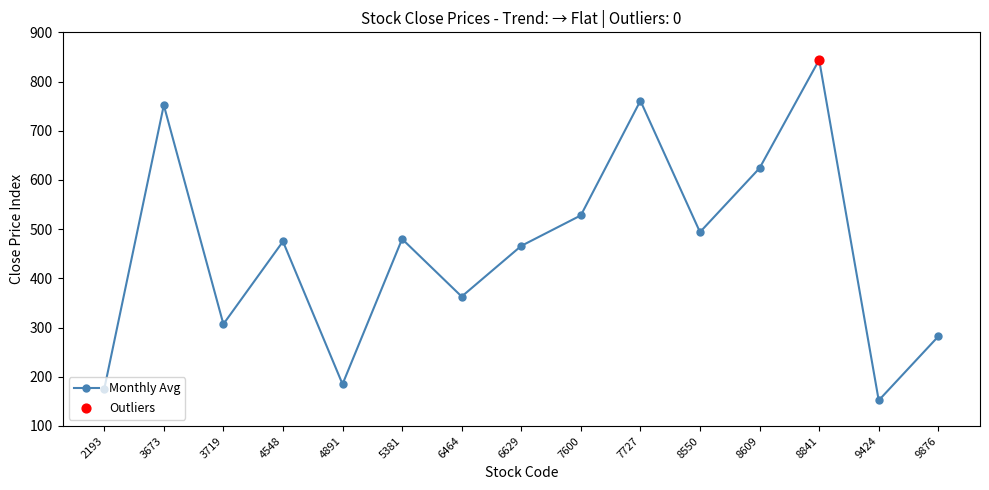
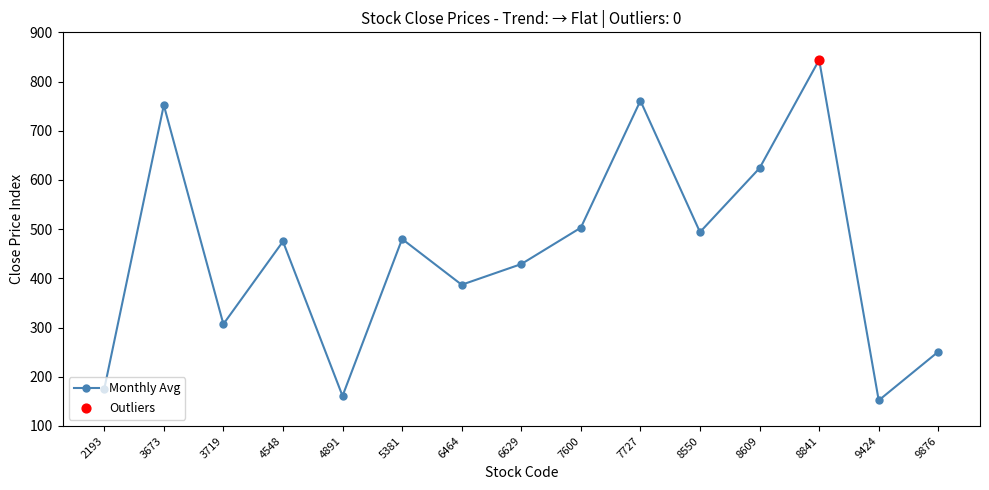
  {
    "Monthly Avg": {
      "3673": 750,
      "3719": 310,
      "4548": 480,
-     "4891": 190,
+     "4891": 160,
      "5381": 480,
-     "6464": 360,
-     "6629": 470,
-     "7600": 530,
+     "6464": 390,
+     "6629": 430,
+     "7600": 500,
      "7727": 760,
      "8550": 490,
      "8609": 620,
      "9424": 150,
-     "9876": 280
+     "9876": 250
    }
  }
